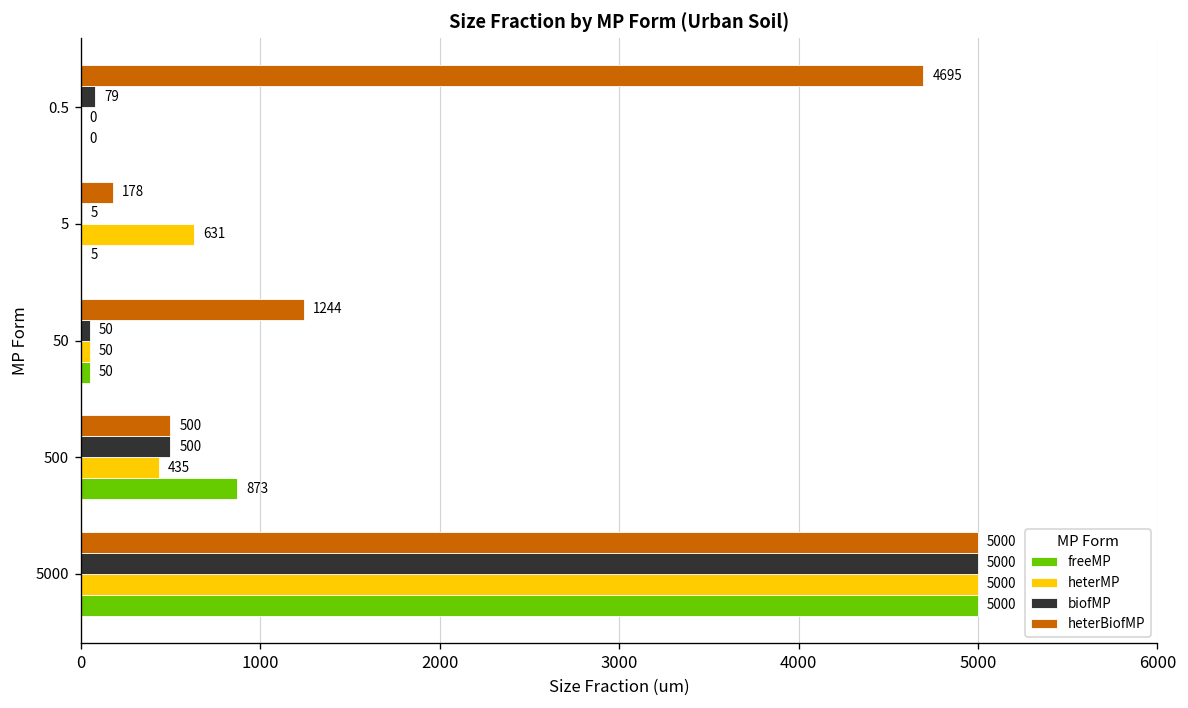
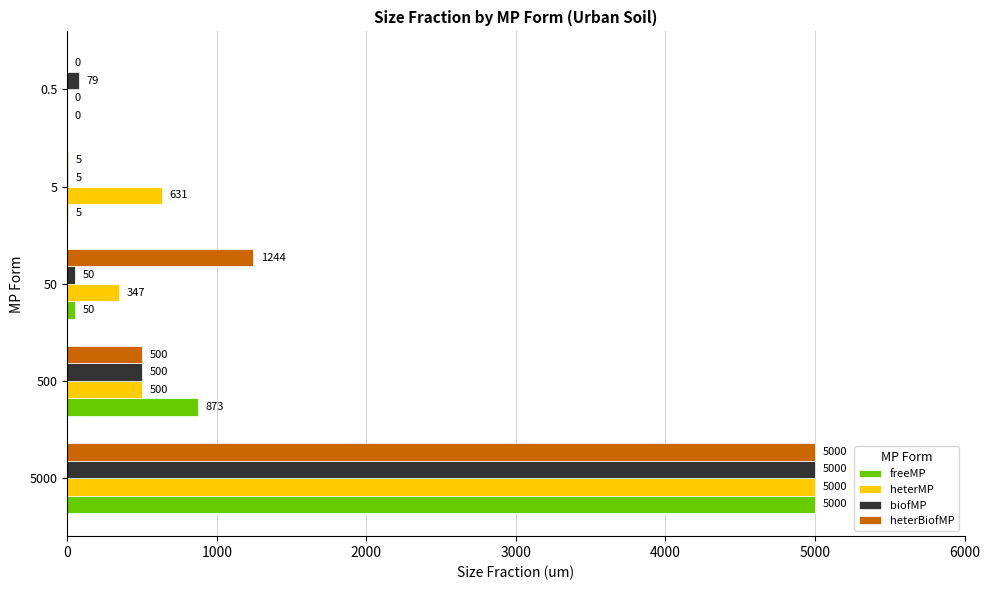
  {
    "freeMP": {
      "0.5": 0,
      "5": 5,
      "50": 50,
      "500": 873,
      "5000": 5000
    },
    "heterMP": {
      "0.5": 0,
      "5": 631,
-     "50": 50,
-     "500": 435,
+     "50": 347,
+     "500": 500,
      "5000": 5000
    },
    "biofMP": {
      "0.5": 79,
      "5": 5,
      "50": 50,
      "500": 500,
      "5000": 5000
    },
    "heterBiofMP": {
-     "0.5": 4695,
-     "5": 178,
+     "0.5": 0,
+     "5": 5,
      "50": 1244,
      "500": 500,
      "5000": 5000
    }
  }
